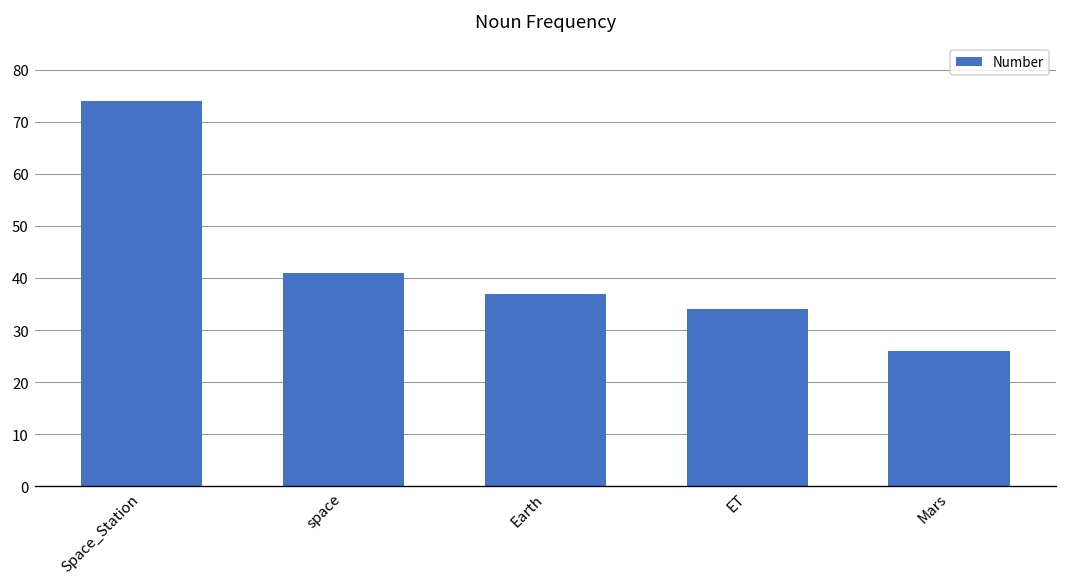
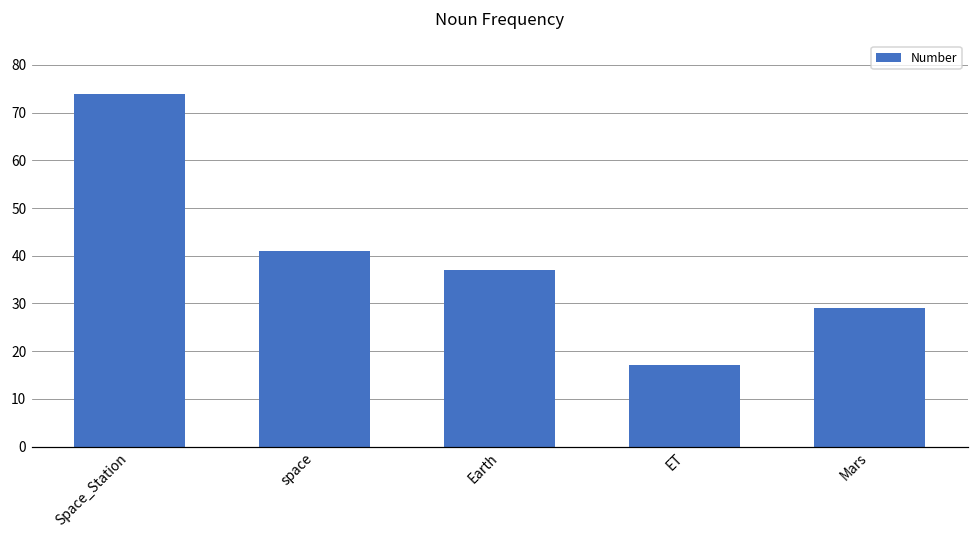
  {
    "Space_Station": 74,
    "space": 41,
    "Earth": 37,
-   "ET": 34,
-   "Mars": 26
+   "ET": 17,
+   "Mars": 29
  }
